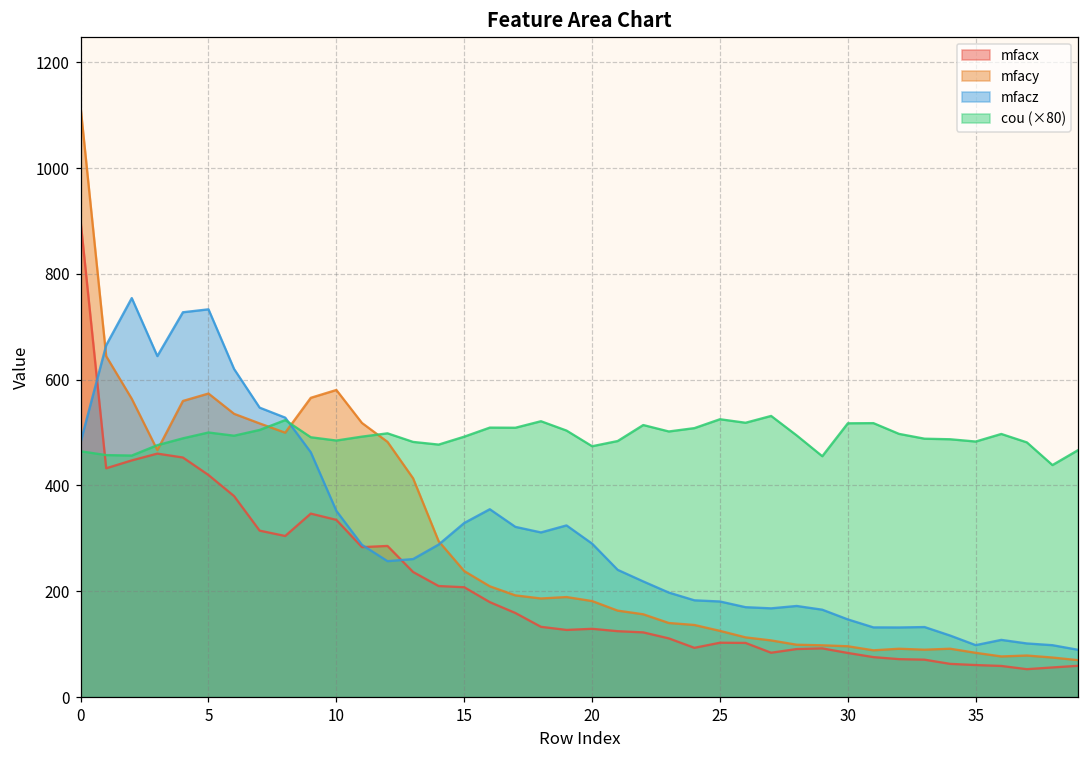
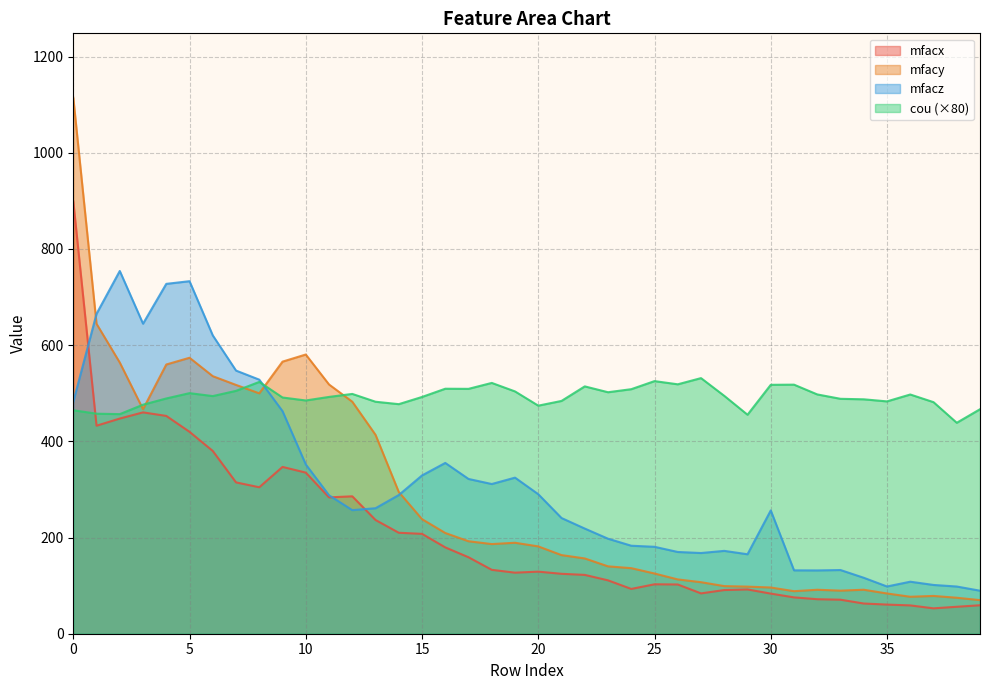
  {
    "mfacz": {
      "0": 480,
      "5": 730,
      "10": 350,
      "15": 330,
      "20": 290,
      "25": 180,
-     "30": 150,
+     "30": 260,
      "35": 100
    },
    "cou (×80)": {
      "0": 460,
      "5": 500,
      "10": 490,
      "15": 490,
      "20": 470,
      "25": 530,
      "30": 520,
      "35": 480
    }
  }
